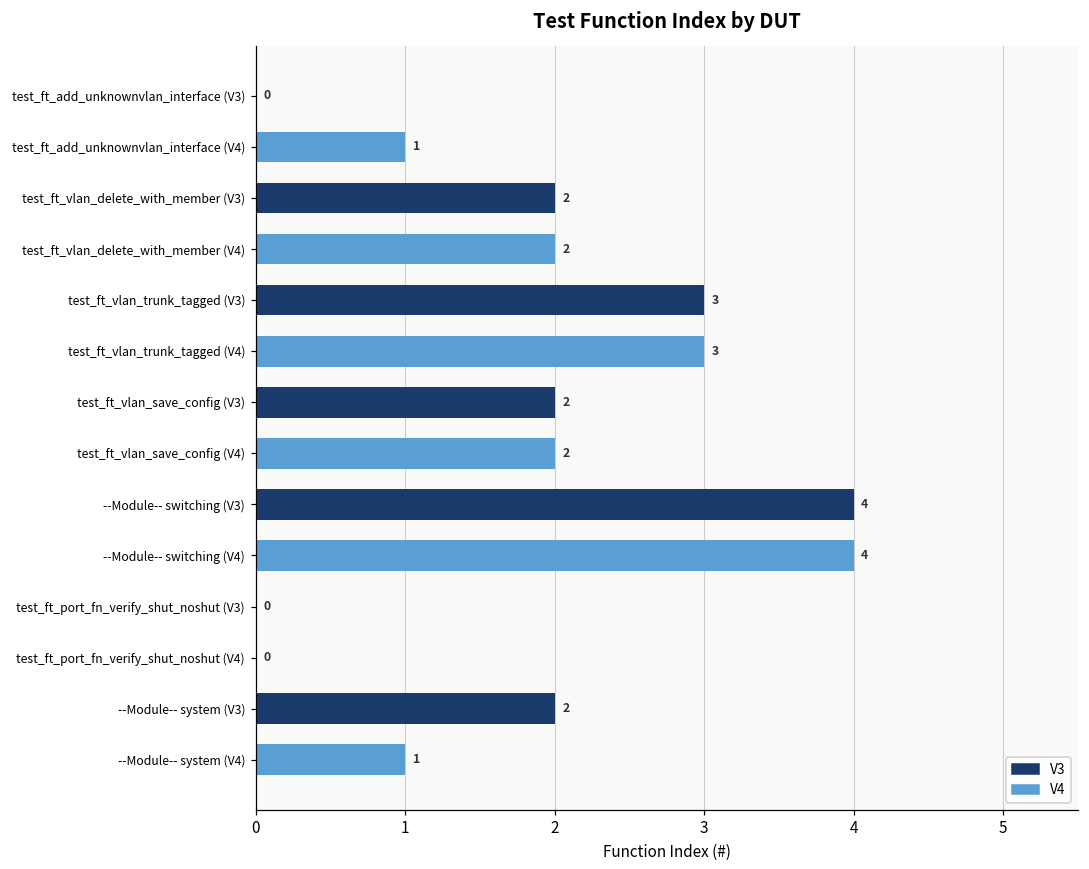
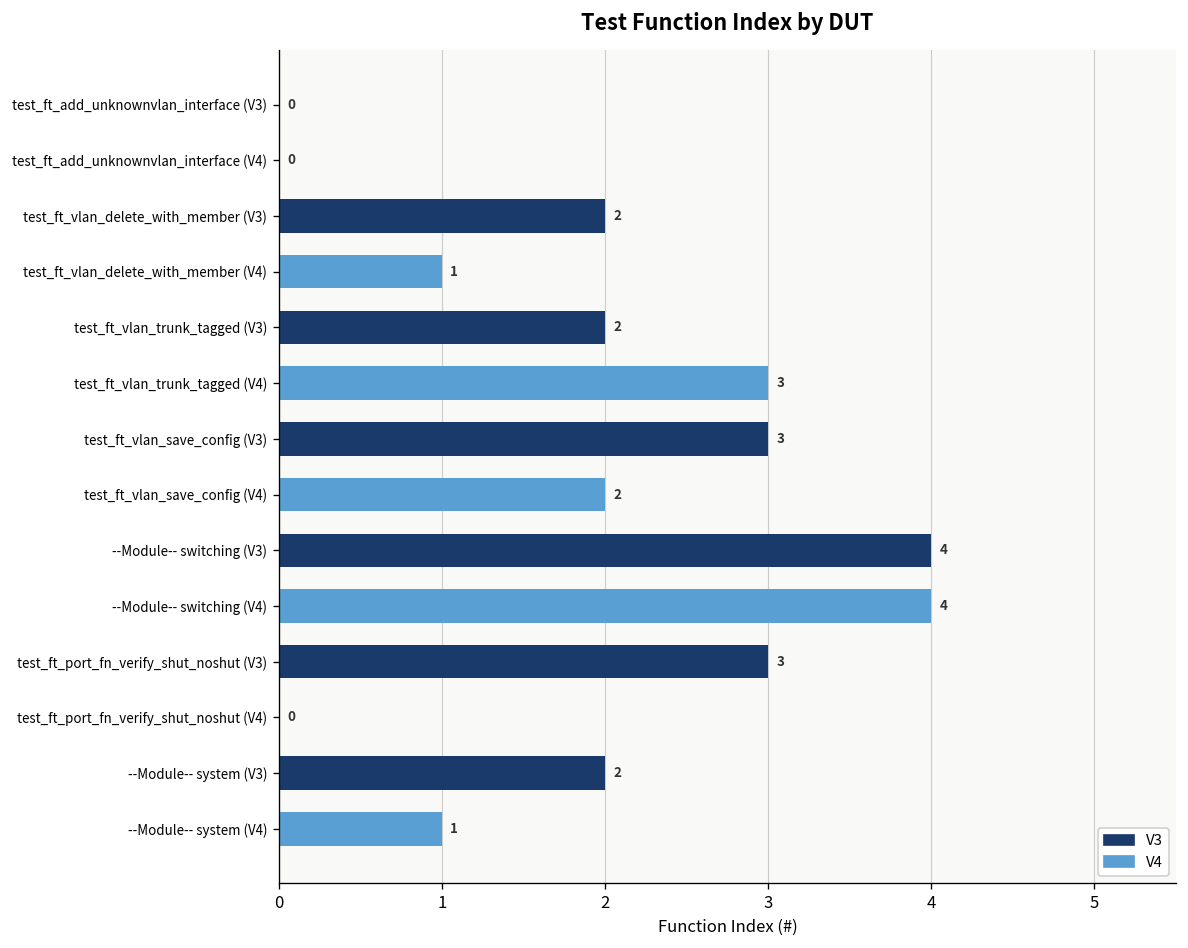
  {
    "test_ft_add_unknownvlan_interface (V3)": 0,
-   "test_ft_add_unknownvlan_interface (V4)": 1,
+   "test_ft_add_unknownvlan_interface (V4)": 0,
    "test_ft_vlan_delete_with_member (V3)": 2,
-   "test_ft_vlan_delete_with_member (V4)": 2,
-   "test_ft_vlan_trunk_tagged (V3)": 3,
+   "test_ft_vlan_delete_with_member (V4)": 1,
+   "test_ft_vlan_trunk_tagged (V3)": 2,
    "test_ft_vlan_trunk_tagged (V4)": 3,
-   "test_ft_vlan_save_config (V3)": 2,
+   "test_ft_vlan_save_config (V3)": 3,
    "test_ft_vlan_save_config (V4)": 2,
    "--Module-- switching (V3)": 4,
    "--Module-- switching (V4)": 4,
-   "test_ft_port_fn_verify_shut_noshut (V3)": 0,
+   "test_ft_port_fn_verify_shut_noshut (V3)": 3,
    "test_ft_port_fn_verify_shut_noshut (V4)": 0,
    "--Module-- system (V3)": 2,
    "--Module-- system (V4)": 1
  }
